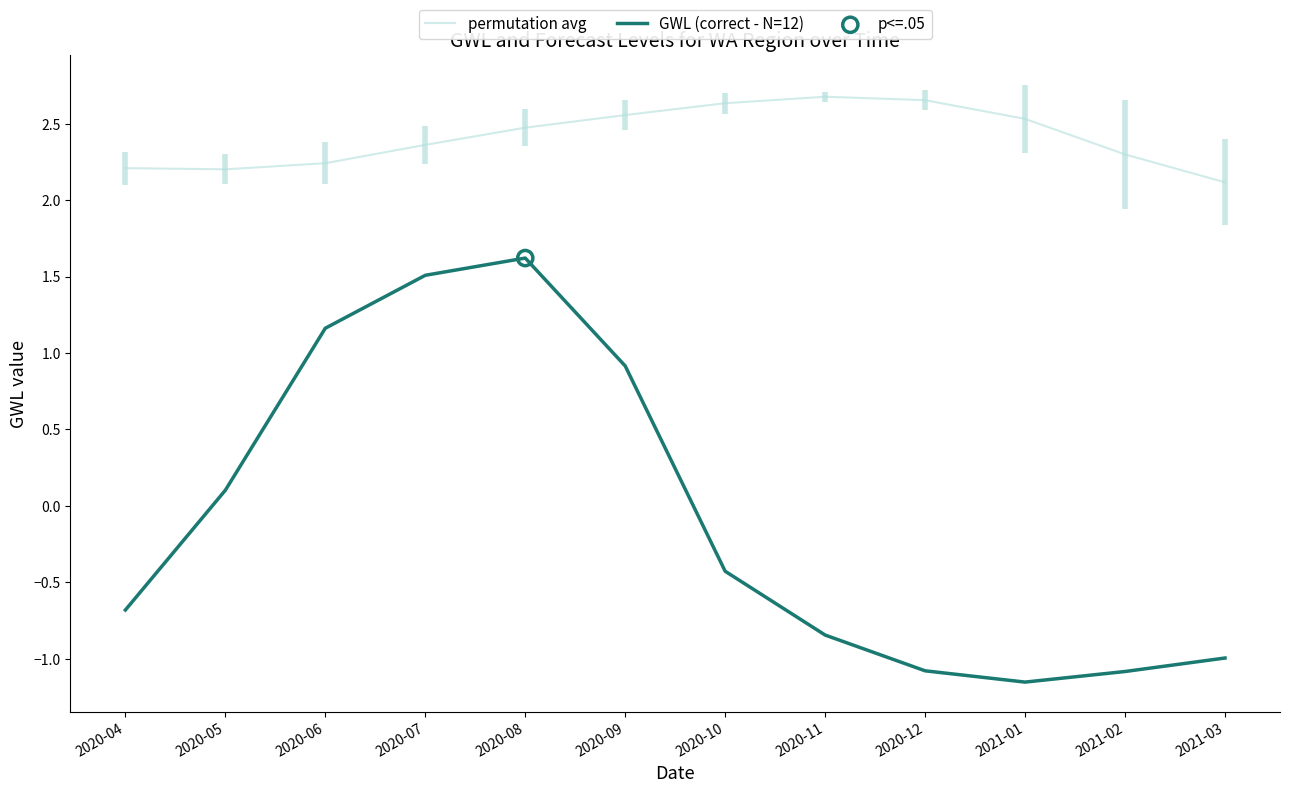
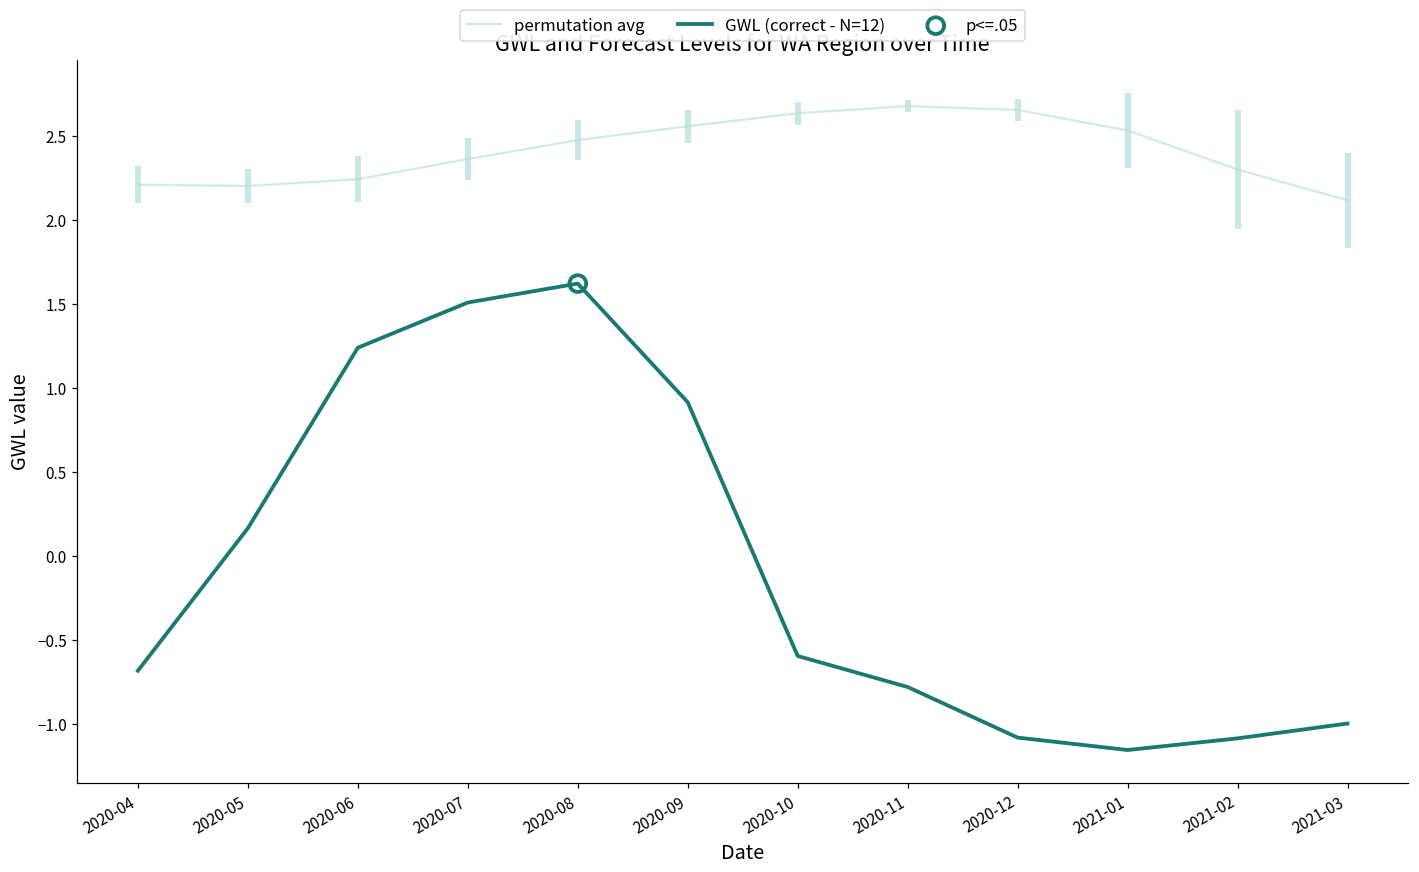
  {
    "permutation avg": {
      "2020-04": 2.21,
      "2020-05": 2.20,
      "2020-06": 2.24,
      "2020-07": 2.36,
      "2020-08": 2.48,
      "2020-09": 2.56,
      "2020-10": 2.64,
      "2020-11": 2.68,
      "2020-12": 2.66,
      "2021-01": 2.53,
      "2021-02": 2.30,
      "2021-03": 2.12
    },
    "GWL (correct - N=12)": {
      "2020-04": -0.68,
-     "2020-05": 0.10,
-     "2020-06": 1.16,
+     "2020-05": 0.17,
+     "2020-06": 1.24,
      "2020-07": 1.51,
      "2020-09": 0.92,
-     "2020-10": -0.43,
-     "2020-11": -0.85,
+     "2020-10": -0.59,
+     "2020-11": -0.78,
      "2020-12": -1.08,
      "2021-01": -1.15,
      "2021-02": -1.08,
      "2021-03": -1.00
    }
  }
